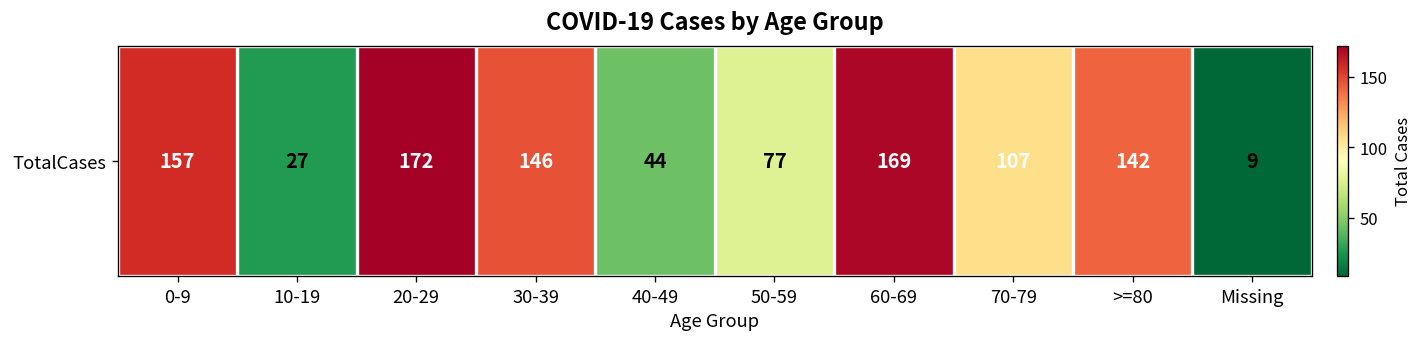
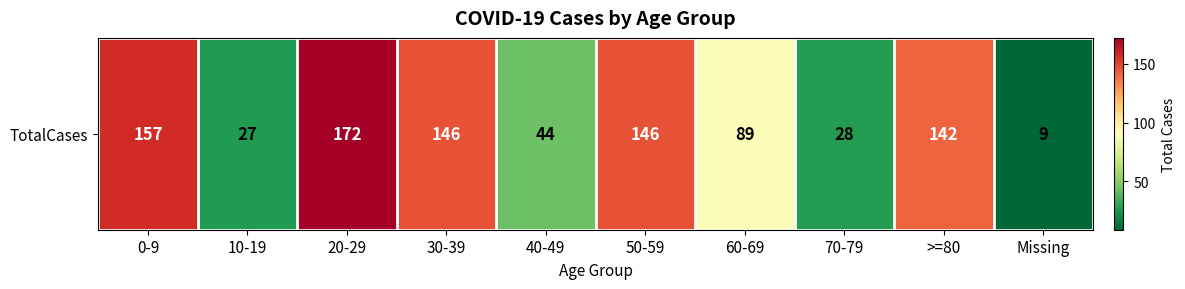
  {
    "TotalCases": {
      "0-9": 157,
      "10-19": 27,
      "20-29": 172,
      "30-39": 146,
      "40-49": 44,
-     "50-59": 77,
-     "60-69": 169,
-     "70-79": 107,
+     "50-59": 146,
+     "60-69": 89,
+     "70-79": 28,
      ">=80": 142,
      "Missing": 9
    }
  }
